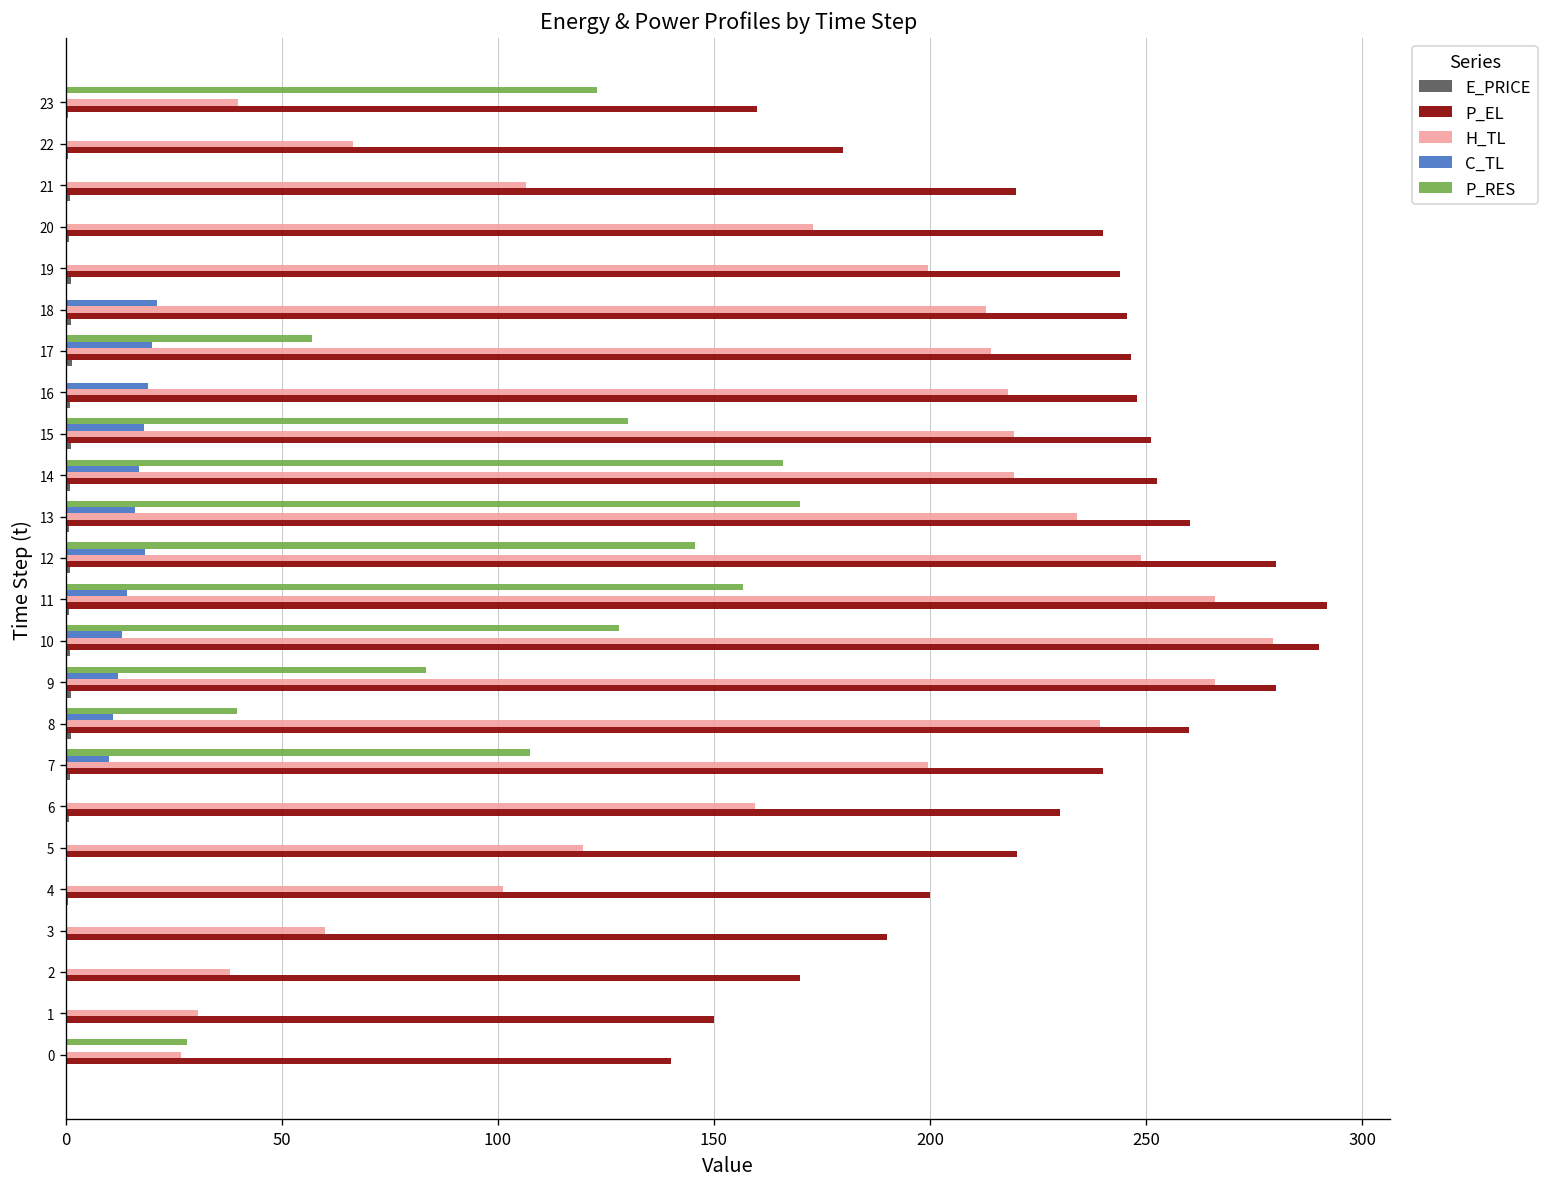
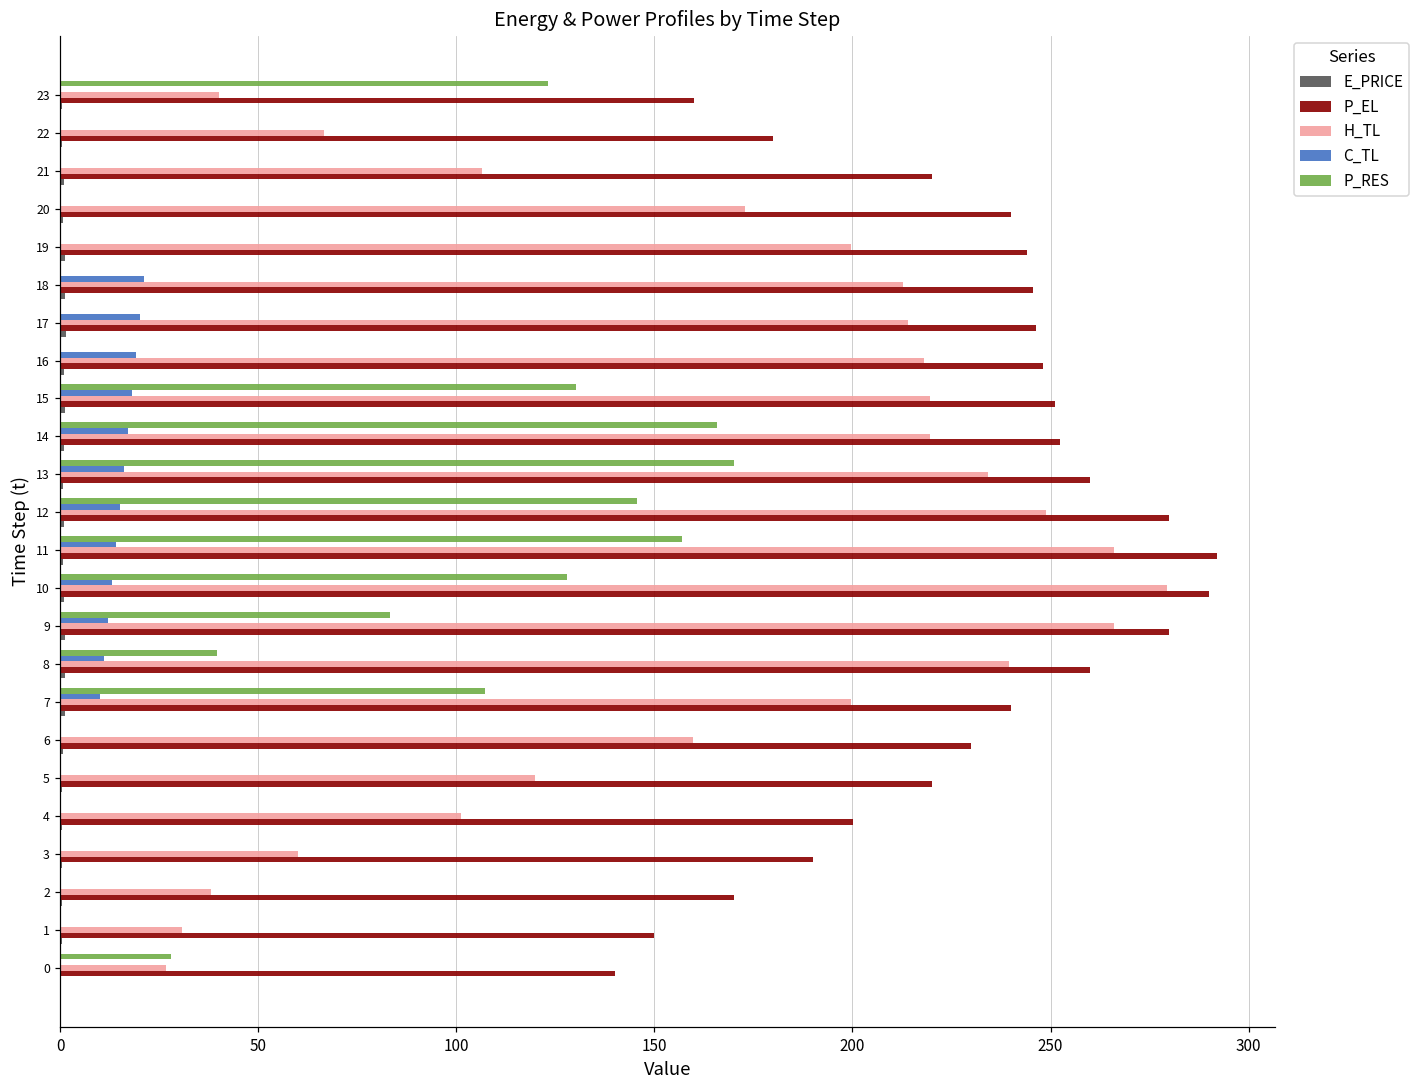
  {
    "E_PRICE": {
      "21": 1,
      "20": 1,
      "19": 1,
      "18": 1,
      "17": 1,
      "16": 1,
      "15": 1,
      "14": 1,
      "13": 1,
      "12": 1,
      "10": 1,
      "9": 1,
      "8": 1,
      "7": 1
    },
    "P_EL": {
      "23": 160,
      "22": 180,
      "21": 220,
      "20": 240,
      "19": 244,
      "18": 246,
      "17": 246,
      "16": 248,
      "15": 251,
      "14": 252,
      "13": 260,
      "12": 280,
      "11": 292,
      "10": 290,
      "9": 280,
      "8": 260,
      "7": 240,
      "6": 230,
      "5": 220,
      "4": 200,
      "3": 190,
      "2": 170,
      "1": 150,
      "0": 140
    },
    "H_TL": {
      "23": 40,
      "22": 67,
      "21": 106,
      "20": 173,
      "19": 200,
      "18": 213,
      "17": 214,
      "16": 218,
      "15": 220,
      "14": 220,
      "13": 234,
      "12": 249,
      "11": 266,
      "10": 279,
      "9": 266,
      "8": 239,
      "7": 200,
      "6": 160,
      "5": 120,
      "4": 101,
      "3": 60,
      "2": 38,
      "1": 31,
      "0": 27
    },
    "C_TL": {
      "23": 0,
      "22": 0,
      "21": 0,
      "20": 0,
      "19": 0,
      "18": 21,
      "17": 20,
      "16": 19,
      "15": 18,
      "14": 17,
      "13": 16,
-     "12": 18,
+     "12": 15,
      "11": 14,
      "10": 13,
      "9": 12,
      "8": 11,
      "7": 10,
      "6": 0,
      "5": 0,
      "4": 0,
      "3": 0,
      "2": 0,
      "1": 0,
      "0": 0
    },
    "P_RES": {
      "23": 123,
      "22": 0,
      "21": 0,
      "20": 0,
      "19": 0,
      "18": 0,
-     "17": 57,
+     "17": 0,
      "16": 0,
      "15": 130,
      "14": 166,
      "13": 170,
      "12": 146,
      "11": 157,
      "10": 128,
      "9": 83,
      "8": 40,
      "7": 107,
      "6": 0,
      "5": 0,
      "4": 0,
      "3": 0,
      "2": 0,
      "1": 0,
      "0": 28
    }
  }
